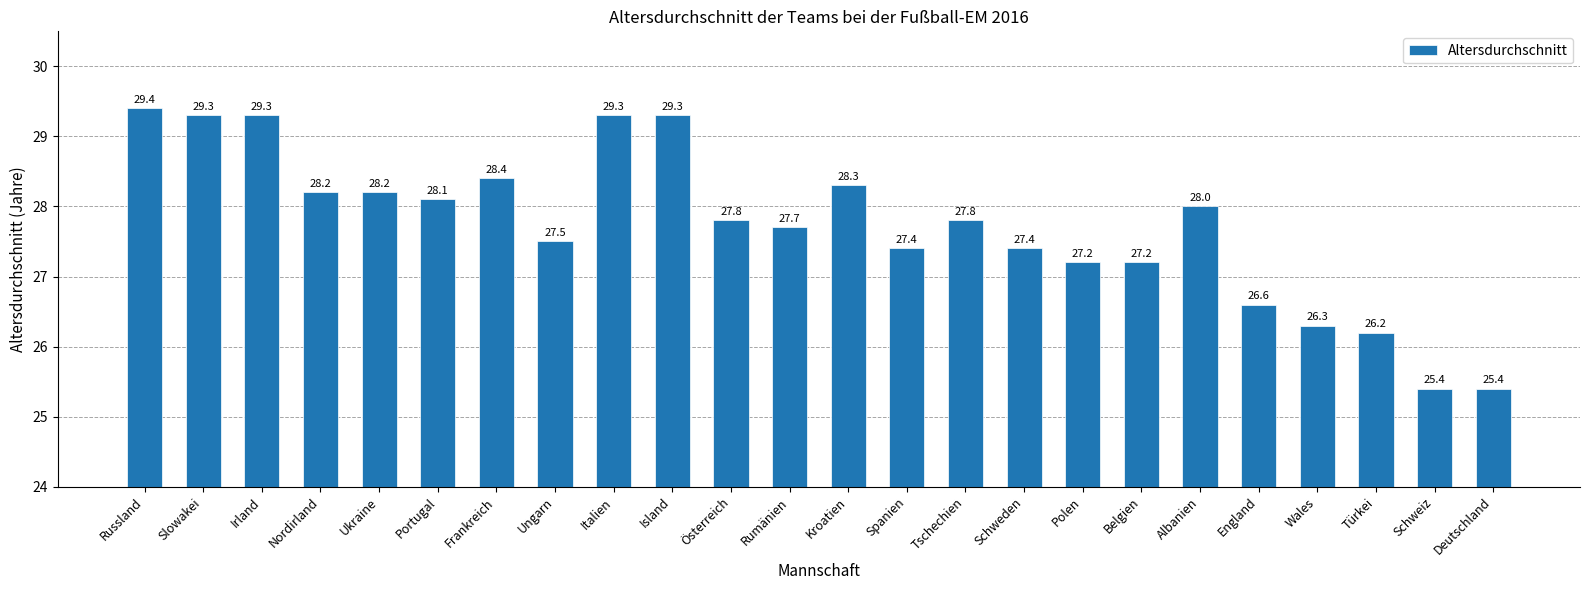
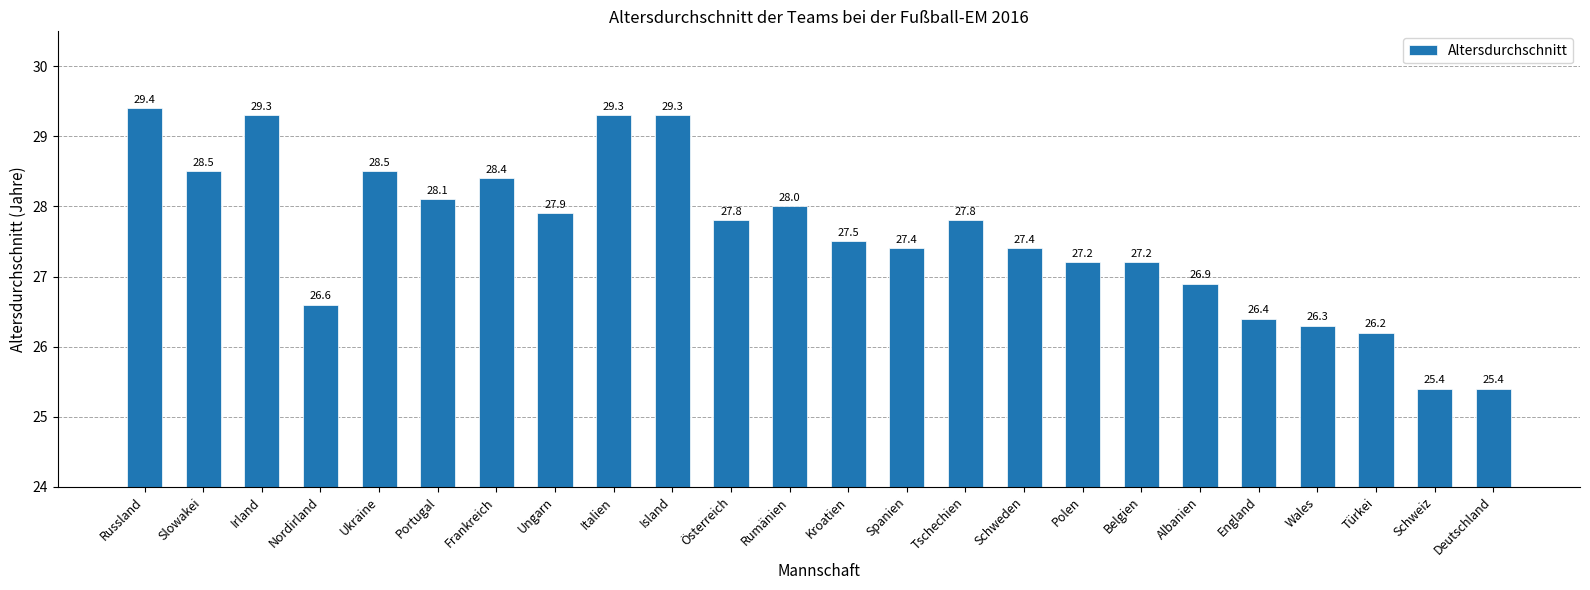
  {
    "Russland": 29.4,
-   "Slowakei": 29.3,
+   "Slowakei": 28.5,
    "Irland": 29.3,
-   "Nordirland": 28.2,
-   "Ukraine": 28.2,
+   "Nordirland": 26.6,
+   "Ukraine": 28.5,
    "Portugal": 28.1,
    "Frankreich": 28.4,
-   "Ungarn": 27.5,
+   "Ungarn": 27.9,
    "Italien": 29.3,
    "Island": 29.3,
    "Österreich": 27.8,
-   "Rumänien": 27.7,
-   "Kroatien": 28.3,
+   "Rumänien": 28.0,
+   "Kroatien": 27.5,
    "Spanien": 27.4,
    "Tschechien": 27.8,
    "Schweden": 27.4,
    "Polen": 27.2,
    "Belgien": 27.2,
-   "Albanien": 28.0,
-   "England": 26.6,
+   "Albanien": 26.9,
+   "England": 26.4,
    "Wales": 26.3,
    "Türkei": 26.2,
    "Schweiz": 25.4,
    "Deutschland": 25.4
  }
